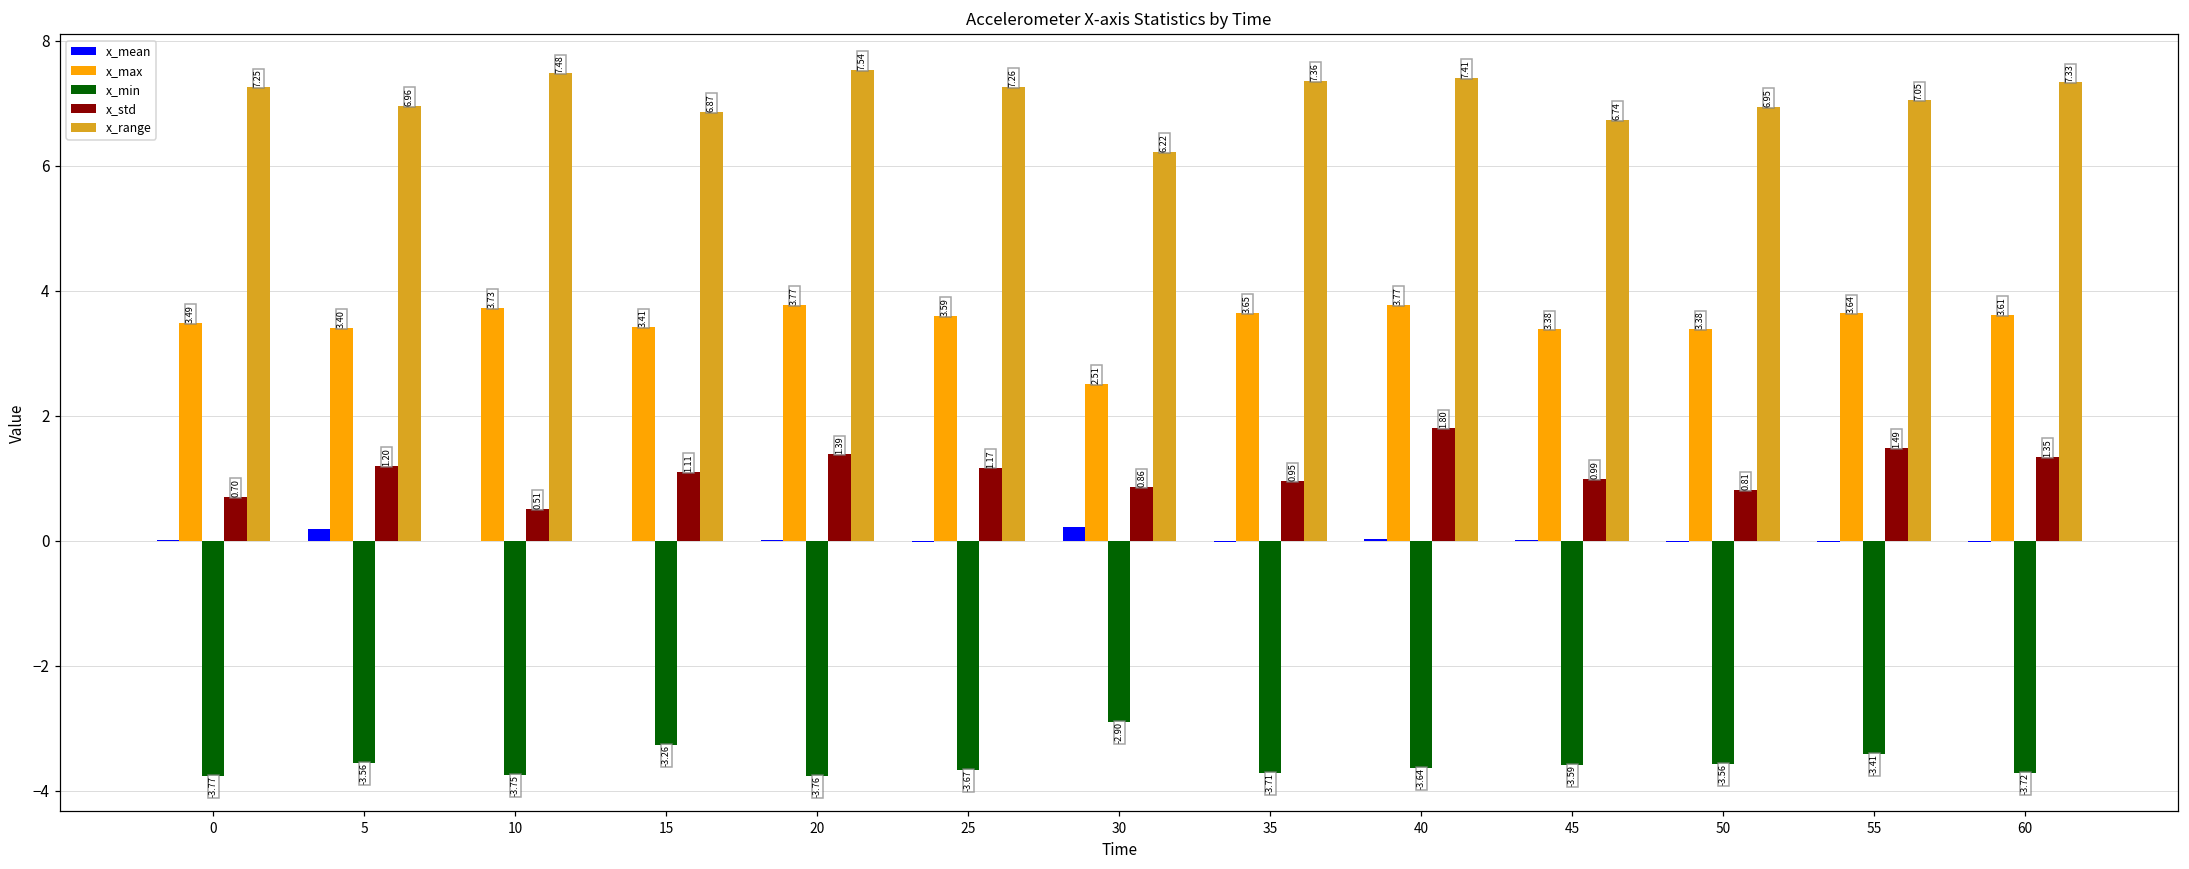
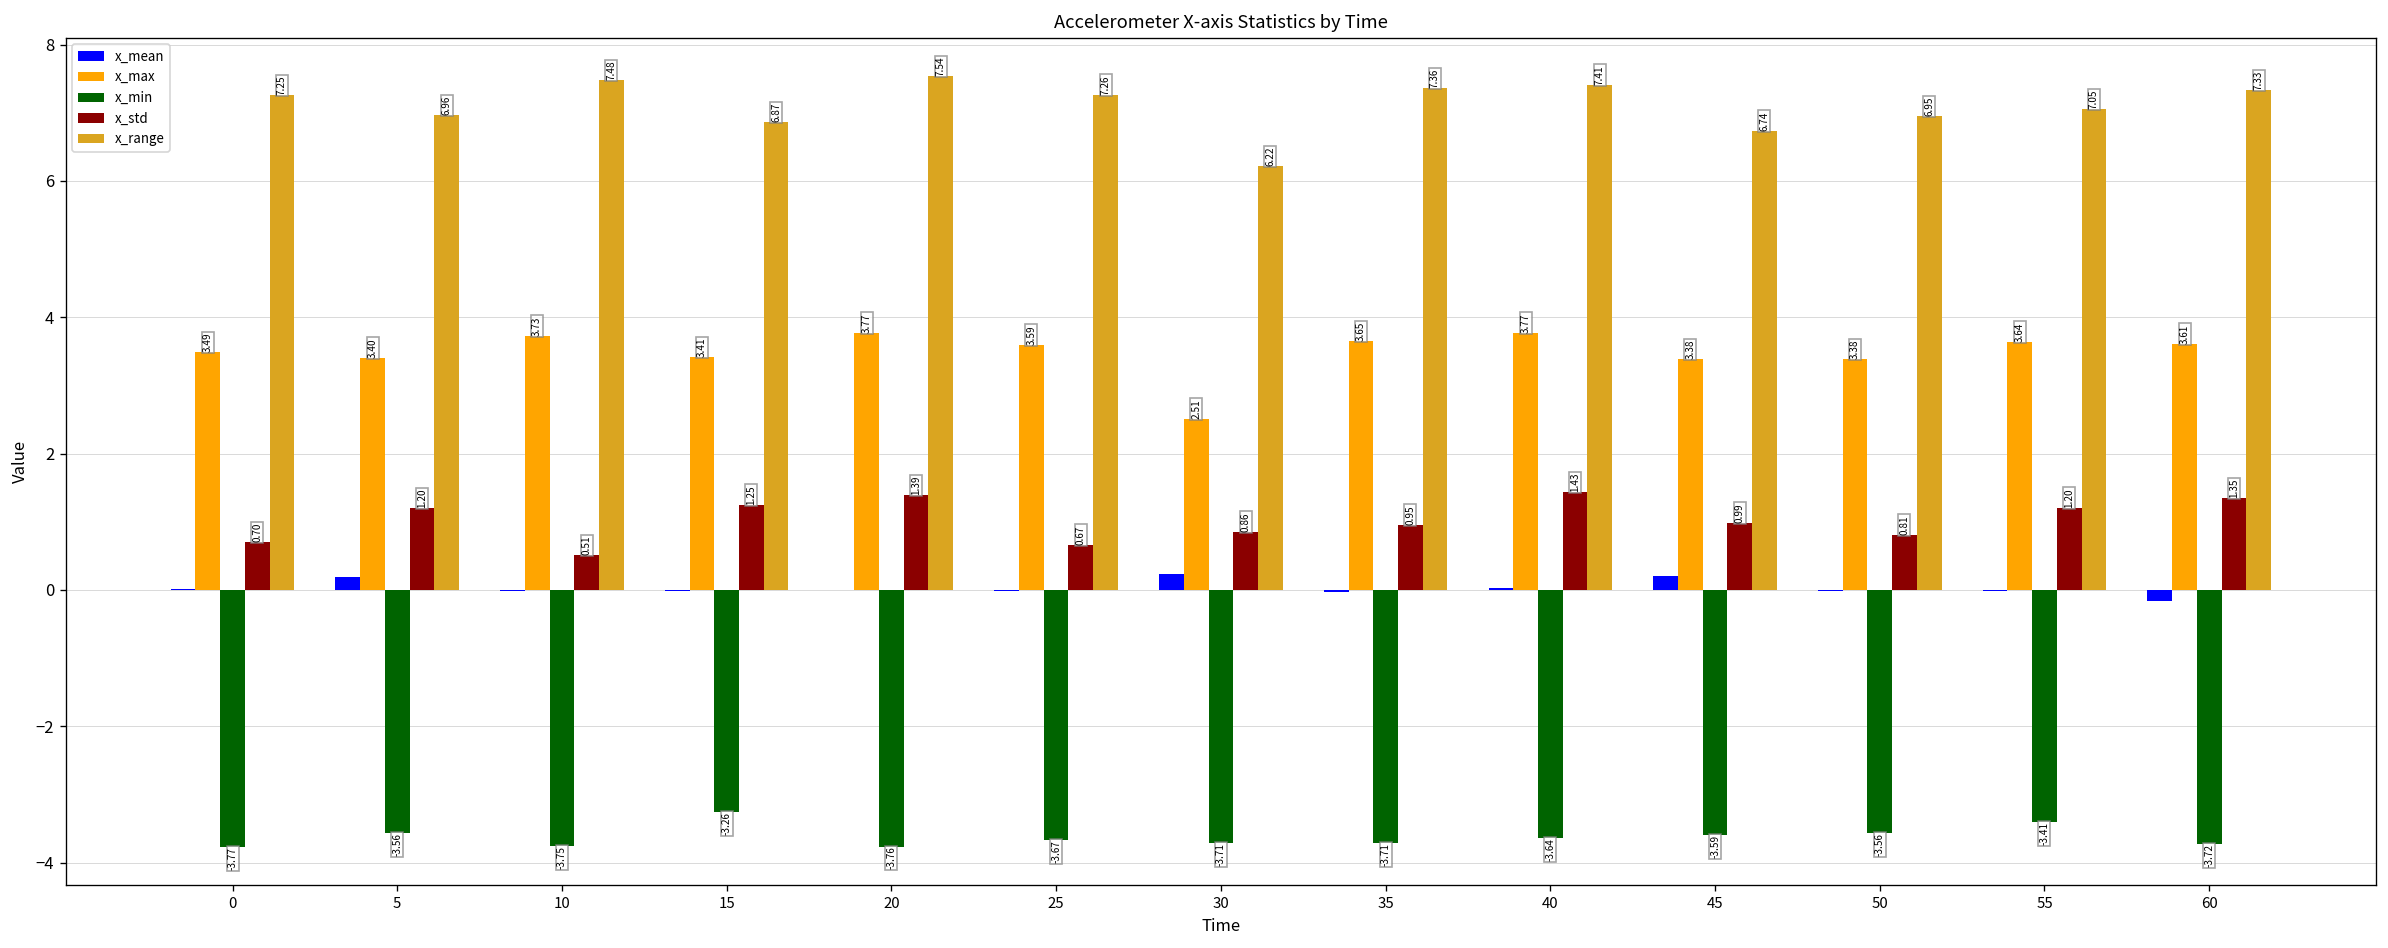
  {
    "x_mean": {
      "5": 0.2,
      "30": 0.2,
-     "45": 0.0,
-     "60": 0.0
+     "45": 0.2,
+     "60": -0.2
    },
    "x_min": {
-     "30": -2.90
+     "30": -3.71
    },
    "x_std": {
-     "15": 1.11,
-     "25": 1.17,
-     "40": 1.80,
-     "55": 1.49
+     "15": 1.25,
+     "25": 0.67,
+     "40": 1.43,
+     "55": 1.20
    }
  }
